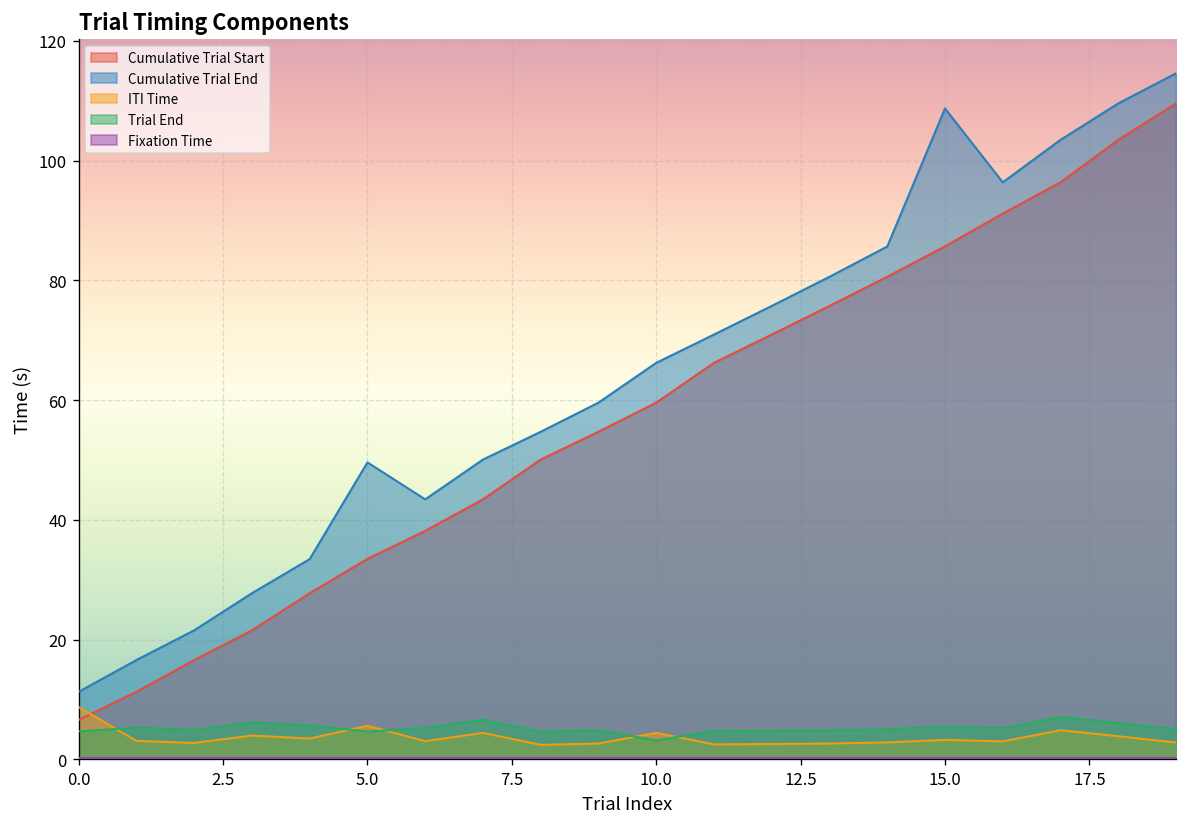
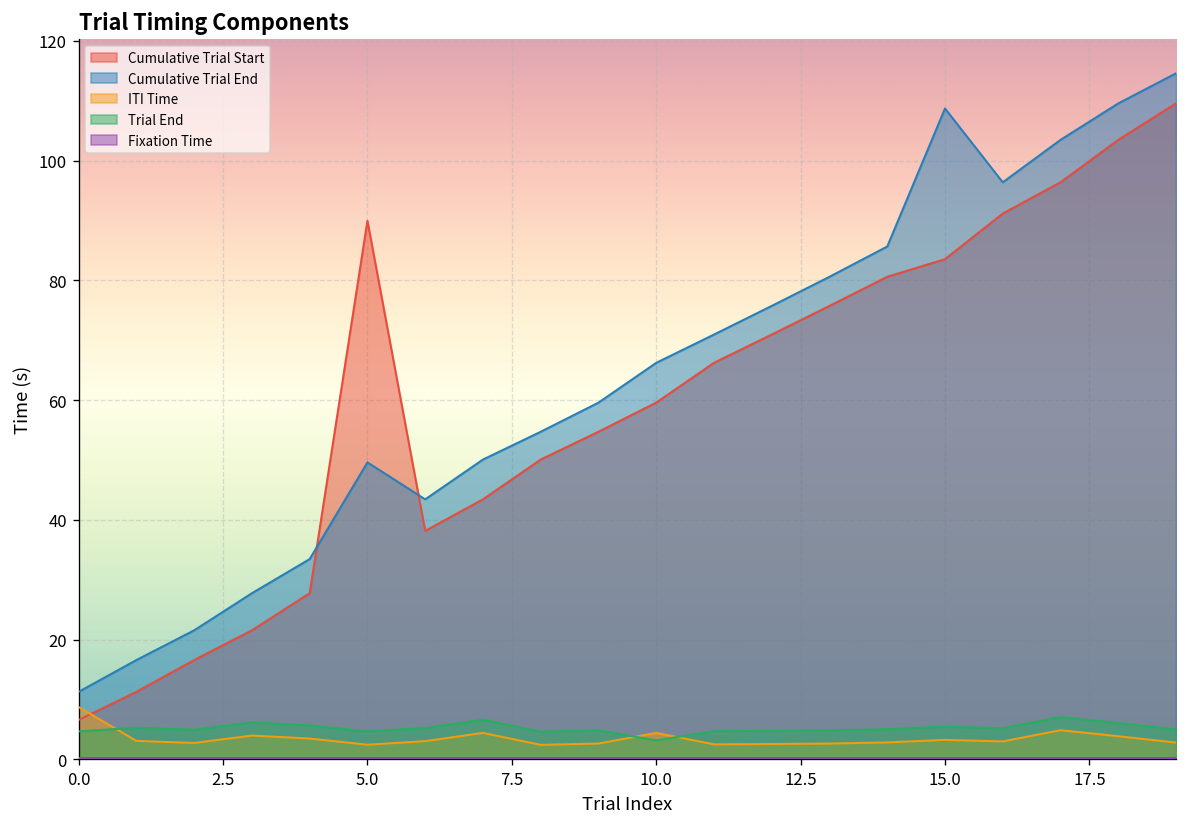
  {
    "Cumulative Trial Start": {
      "0.0": 7,
-     "5.0": 34,
+     "5.0": 90,
      "10.0": 60,
-     "15.0": 86
+     "15.0": 84
    },
    "Cumulative Trial End": {
      "0.0": 11,
      "5.0": 50,
      "10.0": 66,
      "15.0": 109
    },
    "ITI Time": {
      "0.0": 9,
-     "5.0": 6,
+     "5.0": 2,
      "10.0": 4,
      "15.0": 3
    },
    "Trial End": {
      "0.0": 5,
      "5.0": 5,
      "10.0": 3,
      "15.0": 5
    },
    "Fixation Time": {
      "0.0": 0,
      "5.0": 0,
      "10.0": 0,
      "15.0": 0
    }
  }
